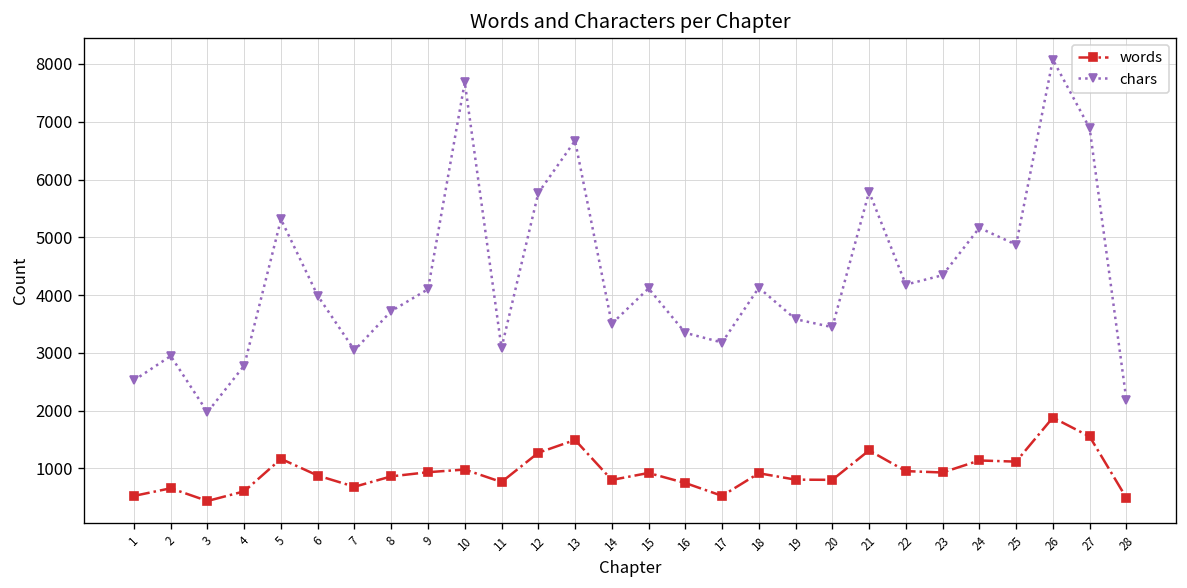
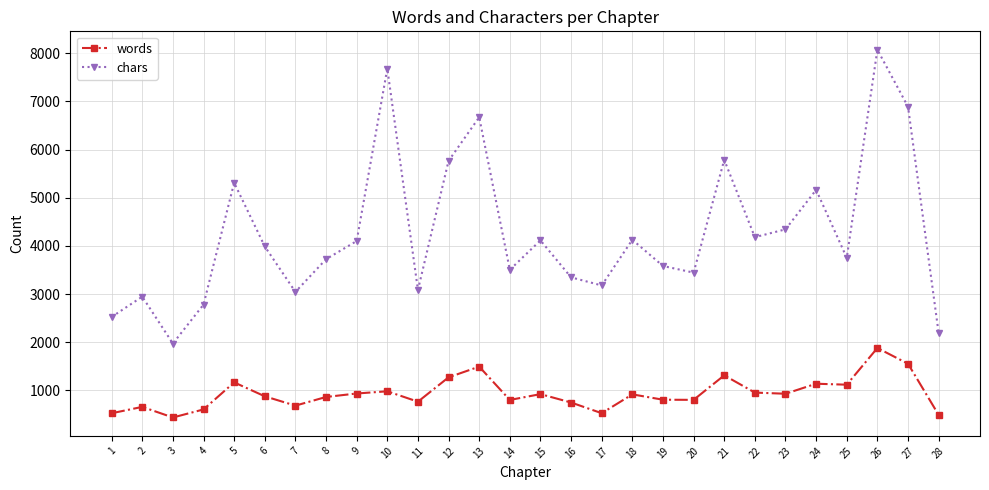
  {
    "words": {
      "1": 500,
      "2": 700,
      "3": 400,
      "4": 600,
      "5": 1200,
      "6": 900,
      "7": 700,
      "8": 900,
      "9": 900,
      "10": 1000,
      "11": 800,
      "12": 1300,
      "13": 1500,
      "14": 800,
      "15": 900,
      "16": 700,
      "17": 500,
      "18": 900,
      "19": 800,
      "20": 800,
      "21": 1300,
      "22": 1000,
      "23": 900,
      "24": 1100,
      "25": 1100,
      "26": 1900,
      "27": 1600,
      "28": 500
    },
    "chars": {
      "1": 2500,
      "2": 2900,
      "3": 2000,
      "4": 2800,
      "5": 5300,
      "6": 4000,
      "7": 3000,
      "8": 3700,
      "9": 4100,
      "10": 7700,
      "11": 3100,
      "12": 5800,
      "13": 6700,
      "14": 3500,
      "15": 4100,
      "16": 3300,
      "17": 3200,
      "18": 4100,
      "19": 3600,
      "20": 3400,
      "21": 5800,
      "22": 4200,
      "23": 4300,
      "24": 5200,
-     "25": 4900,
+     "25": 3800,
      "26": 8100,
      "27": 6900,
      "28": 2200
    }
  }
